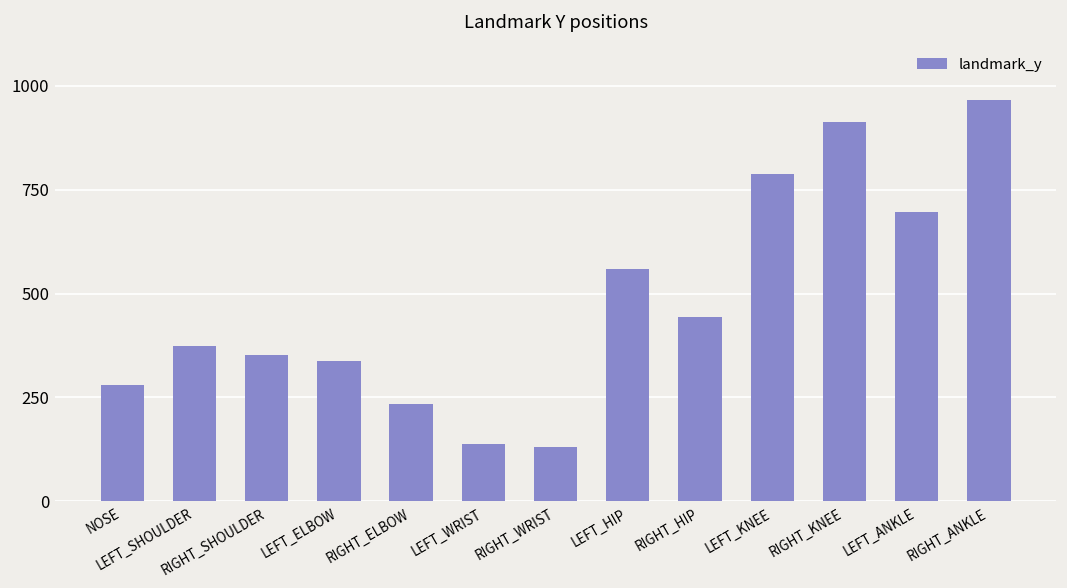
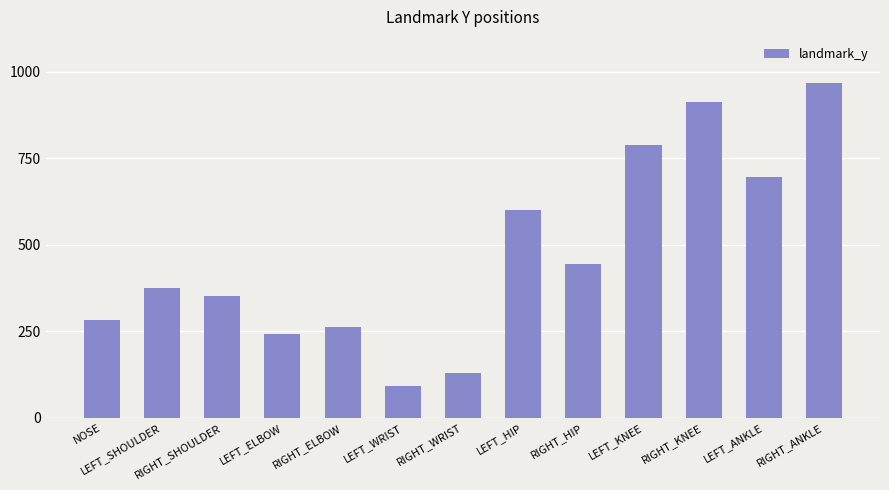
  {
    "NOSE": 280,
    "LEFT_SHOULDER": 370,
    "RIGHT_SHOULDER": 350,
-   "LEFT_ELBOW": 340,
-   "RIGHT_ELBOW": 240,
-   "LEFT_WRIST": 140,
+   "LEFT_ELBOW": 240,
+   "RIGHT_ELBOW": 260,
+   "LEFT_WRIST": 90,
    "RIGHT_WRIST": 130,
-   "LEFT_HIP": 560,
+   "LEFT_HIP": 600,
    "RIGHT_HIP": 440,
    "LEFT_KNEE": 790,
    "RIGHT_KNEE": 910,
    "LEFT_ANKLE": 700,
    "RIGHT_ANKLE": 970
  }
